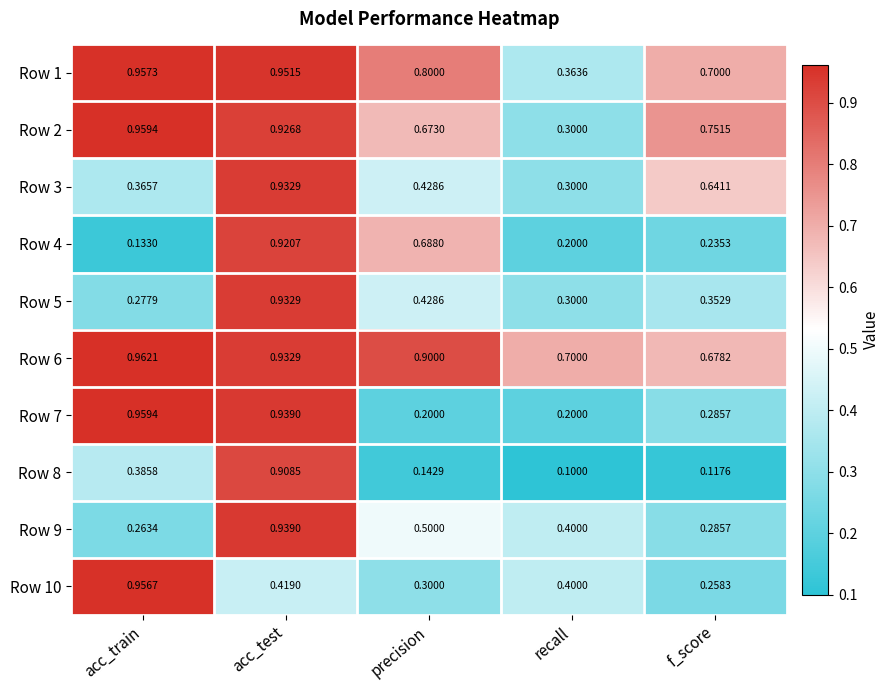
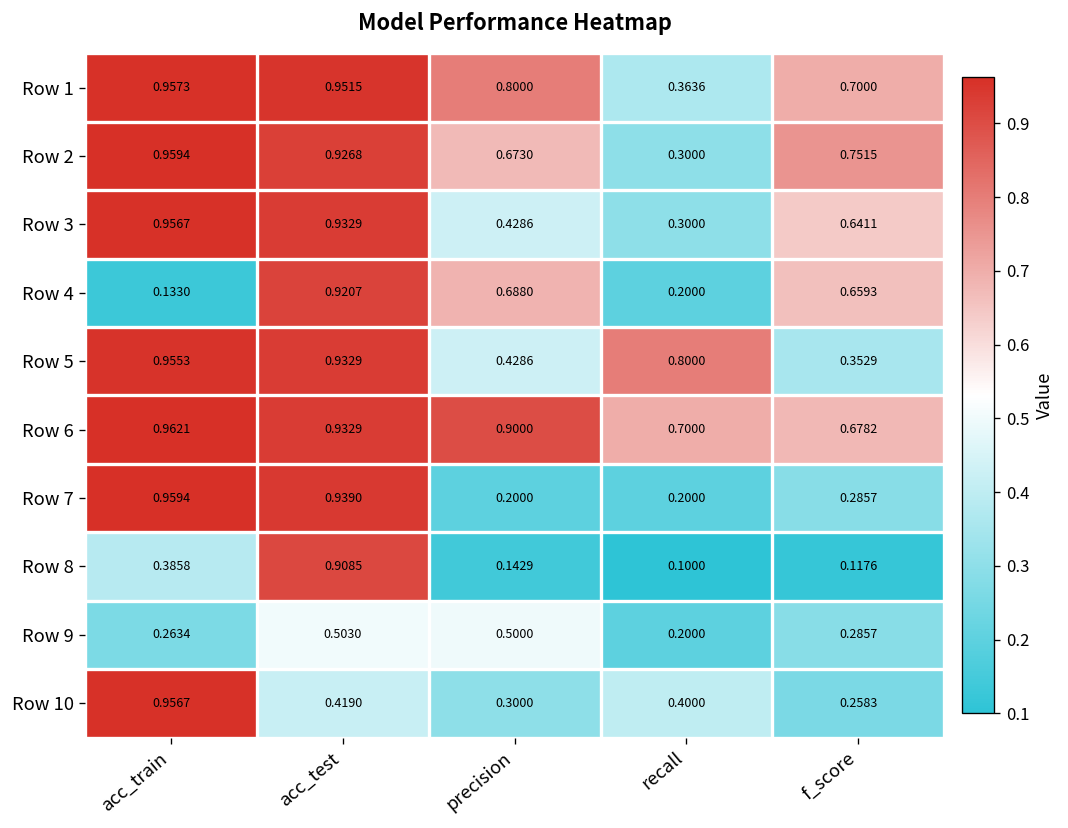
  {
    "Row 1": {
      "acc_train": 0.9573,
      "acc_test": 0.9515,
      "precision": 0.8000,
      "recall": 0.3636,
      "f_score": 0.7000
    },
    "Row 2": {
      "acc_train": 0.9594,
      "acc_test": 0.9268,
      "precision": 0.6730,
      "recall": 0.3000,
      "f_score": 0.7515
    },
    "Row 3": {
-     "acc_train": 0.3657,
+     "acc_train": 0.9567,
      "acc_test": 0.9329,
      "precision": 0.4286,
      "recall": 0.3000,
      "f_score": 0.6411
    },
    "Row 4": {
      "acc_train": 0.1330,
      "acc_test": 0.9207,
      "precision": 0.6880,
      "recall": 0.2000,
-     "f_score": 0.2353
+     "f_score": 0.6593
    },
    "Row 5": {
-     "acc_train": 0.2779,
+     "acc_train": 0.9553,
      "acc_test": 0.9329,
      "precision": 0.4286,
-     "recall": 0.3000,
+     "recall": 0.8000,
      "f_score": 0.3529
    },
    "Row 6": {
      "acc_train": 0.9621,
      "acc_test": 0.9329,
      "precision": 0.9000,
      "recall": 0.7000,
      "f_score": 0.6782
    },
    "Row 7": {
      "acc_train": 0.9594,
      "acc_test": 0.9390,
      "precision": 0.2000,
      "recall": 0.2000,
      "f_score": 0.2857
    },
    "Row 8": {
      "acc_train": 0.3858,
      "acc_test": 0.9085,
      "precision": 0.1429,
      "recall": 0.1000,
      "f_score": 0.1176
    },
    "Row 9": {
      "acc_train": 0.2634,
-     "acc_test": 0.9390,
+     "acc_test": 0.5030,
      "precision": 0.5000,
-     "recall": 0.4000,
+     "recall": 0.2000,
      "f_score": 0.2857
    },
    "Row 10": {
      "acc_train": 0.9567,
      "acc_test": 0.4190,
      "precision": 0.3000,
      "recall": 0.4000,
      "f_score": 0.2583
    }
  }
